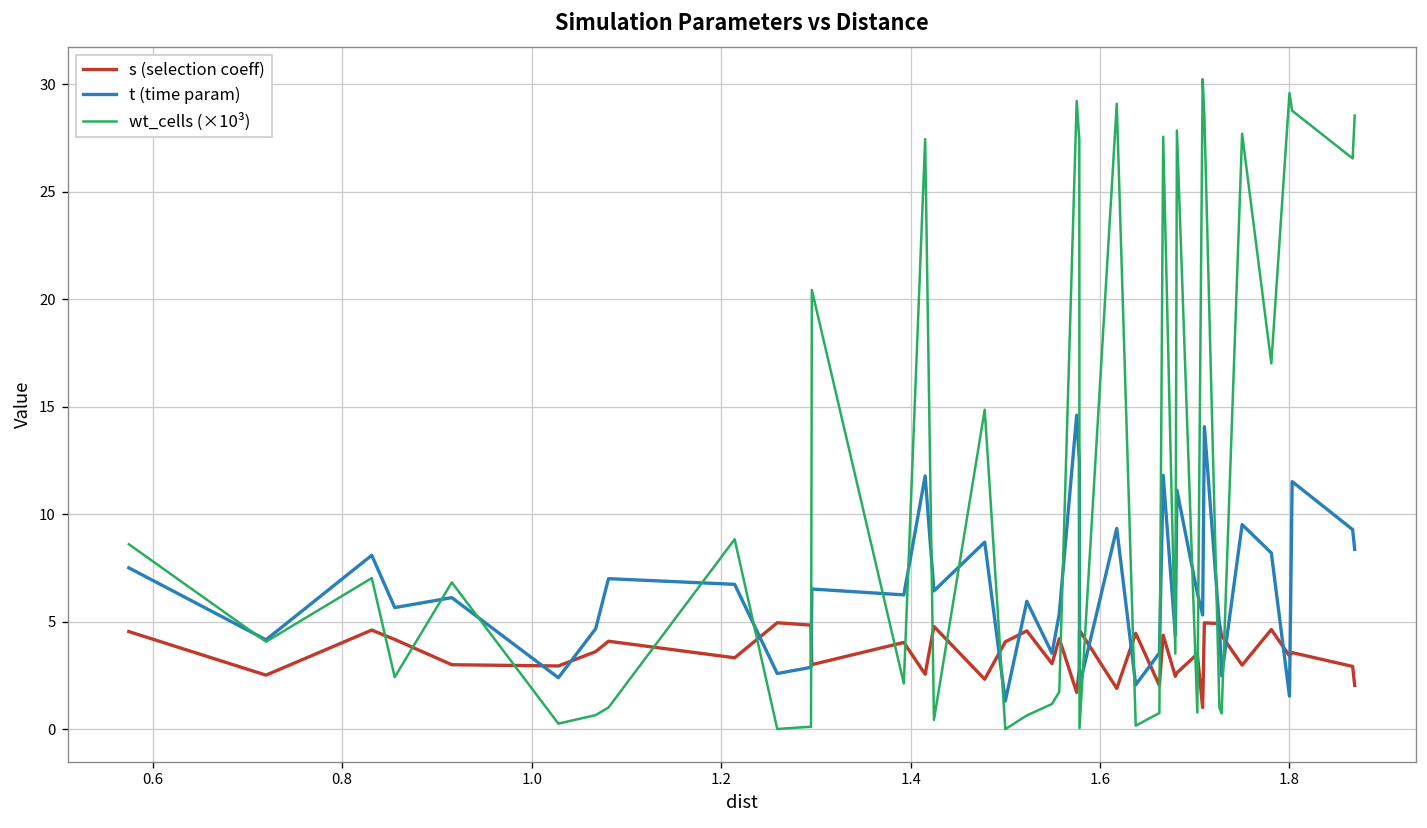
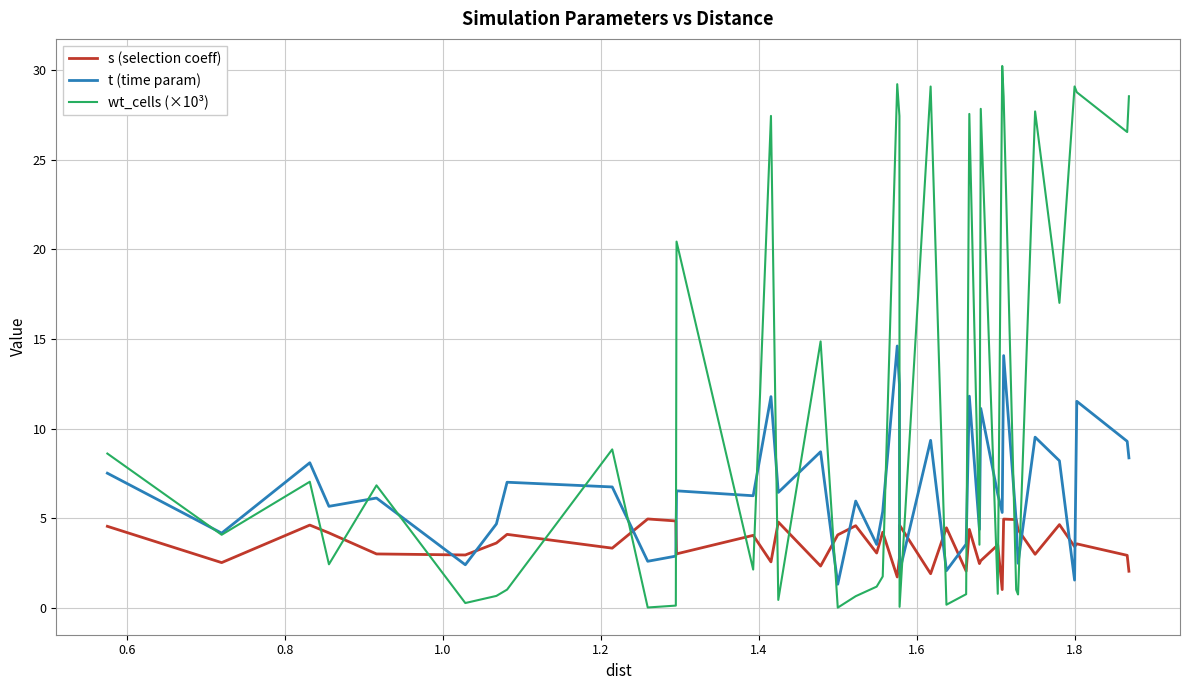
  {
    "s (selection coeff)": {
      "1.8": 3.4
    },
    "t (time param)": {
      "1.8": 1.5
    },
    "wt_cells (×10³)": {
-     "1.8": 29.6
+     "1.8": 29.1
    }
  }
